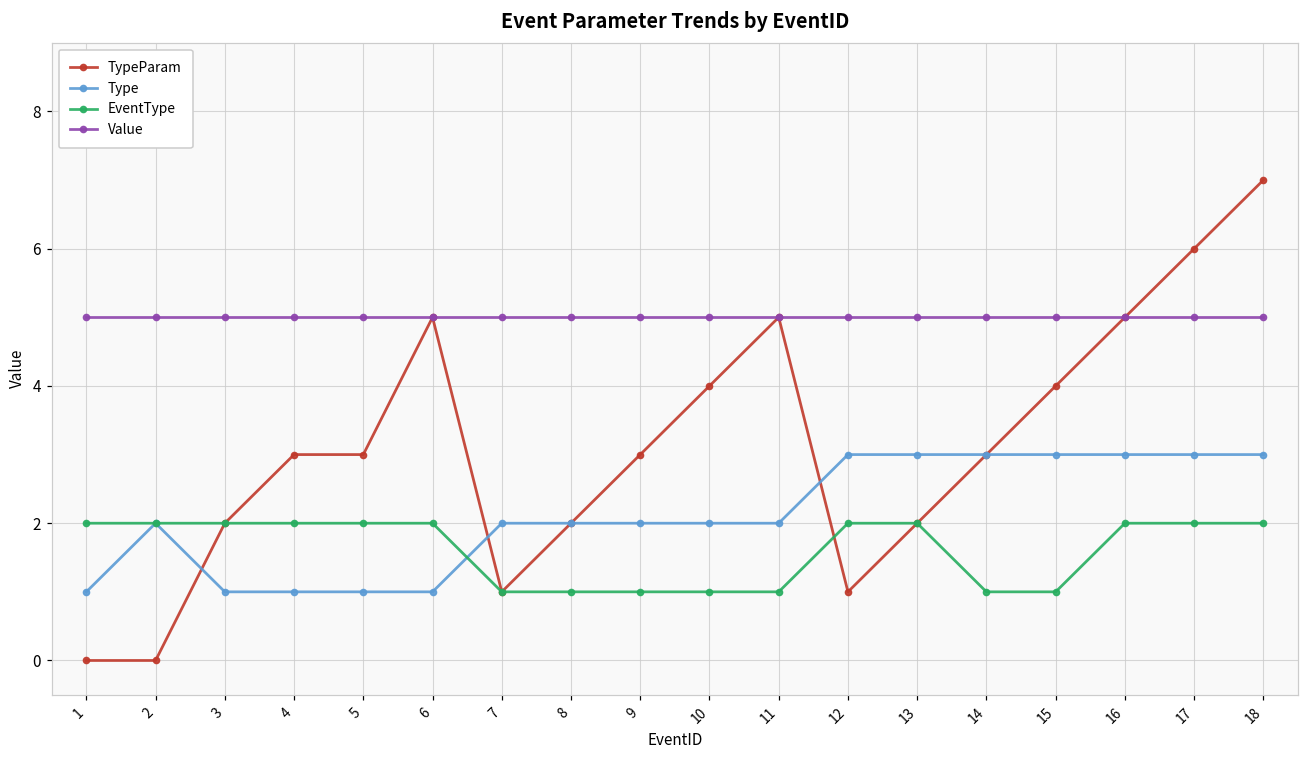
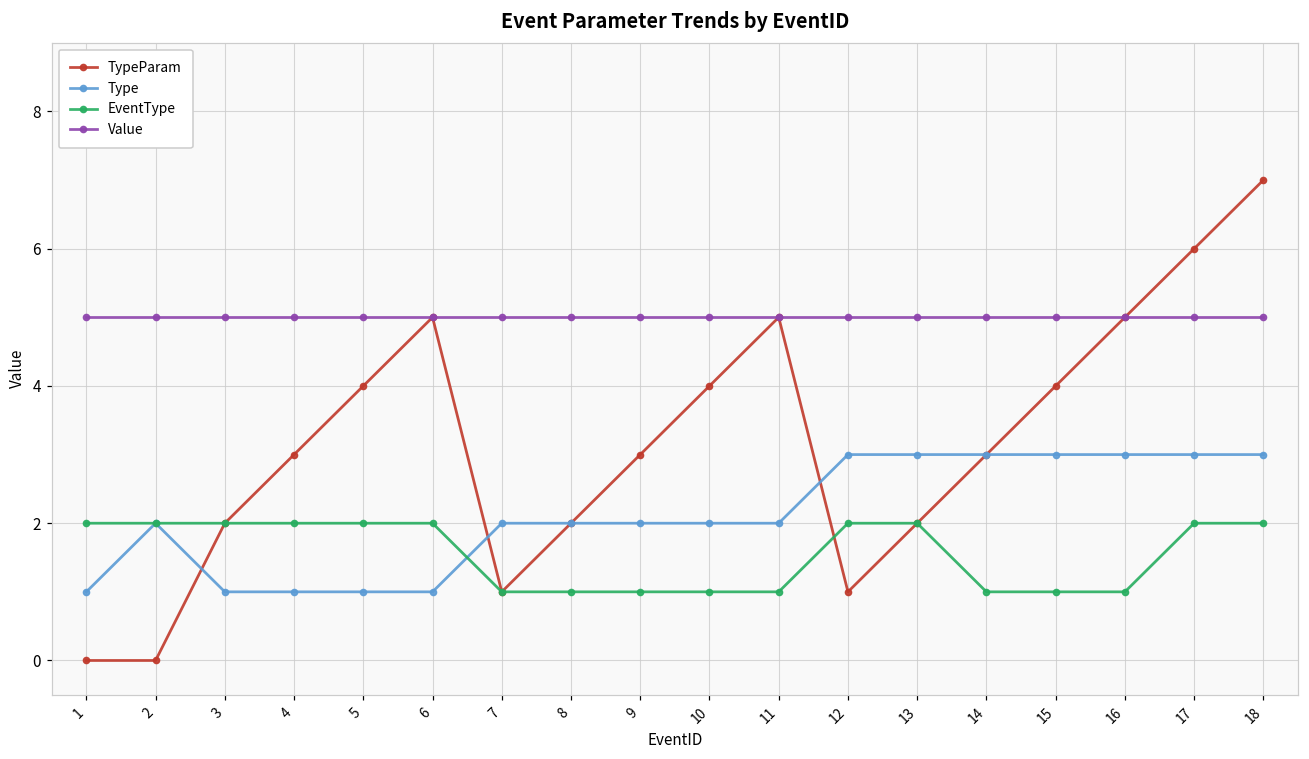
  {
    "TypeParam": {
      "1": 0,
      "2": 0,
      "4": 3,
-     "5": 3,
+     "5": 4,
      "9": 3,
      "10": 4,
      "12": 1,
      "15": 4,
      "17": 6,
      "18": 7
    },
    "Type": {
      "1": 1,
      "3": 1,
      "4": 1,
      "5": 1,
      "6": 1,
      "7": 2,
      "9": 2,
      "10": 2,
      "11": 2,
      "12": 3,
      "13": 3,
      "15": 3,
      "16": 3,
      "17": 3,
      "18": 3
    },
    "EventType": {
      "1": 2,
      "4": 2,
      "5": 2,
      "6": 2,
      "8": 1,
      "9": 1,
      "10": 1,
      "11": 1,
      "12": 2,
      "14": 1,
      "15": 1,
-     "16": 2,
+     "16": 1,
      "17": 2,
      "18": 2
    },
    "Value": {
      "1": 5,
      "2": 5,
      "3": 5,
      "4": 5,
      "5": 5,
      "7": 5,
      "8": 5,
      "9": 5,
      "10": 5,
      "12": 5,
      "13": 5,
      "14": 5,
      "15": 5,
      "17": 5,
      "18": 5
    }
  }
